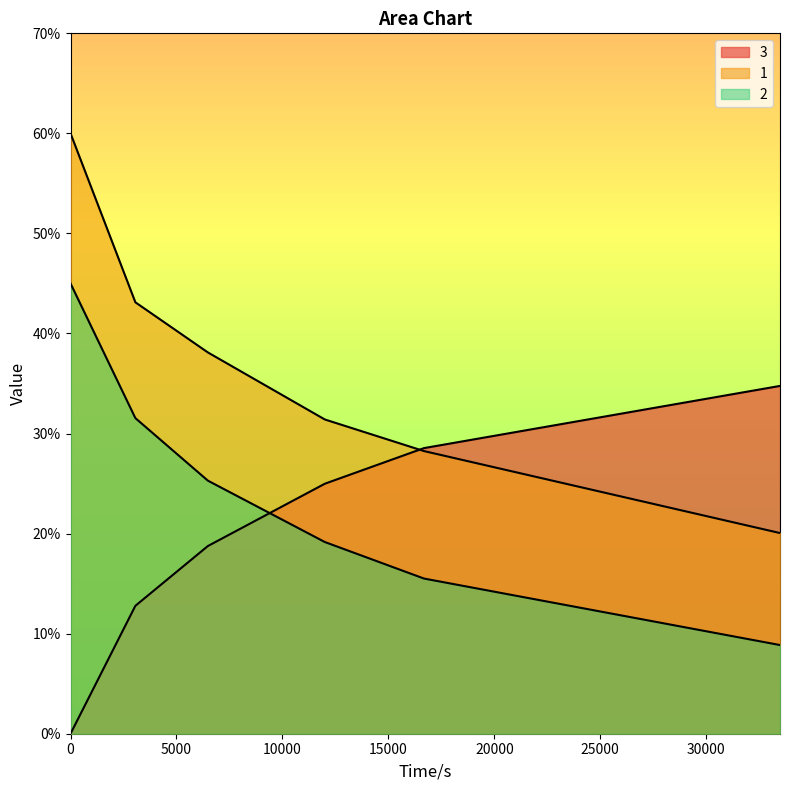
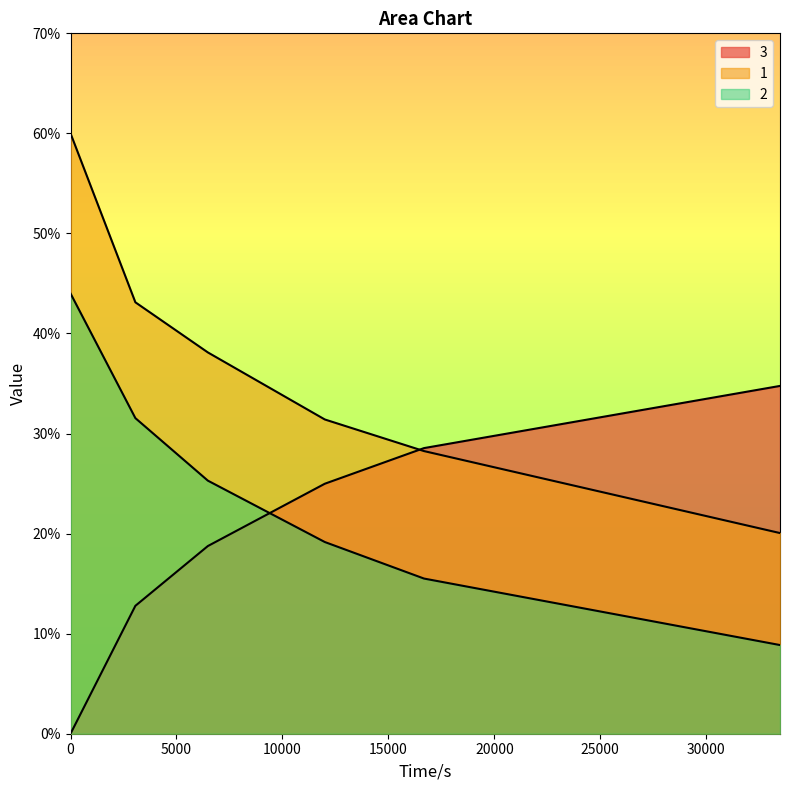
  {
    "3": {
      "0": "0.0%"
    },
    "1": {
      "0": "60.0%"
    },
    "2": {
-     "0": "45.0%"
+     "0": "44.0%"
    }
  }
